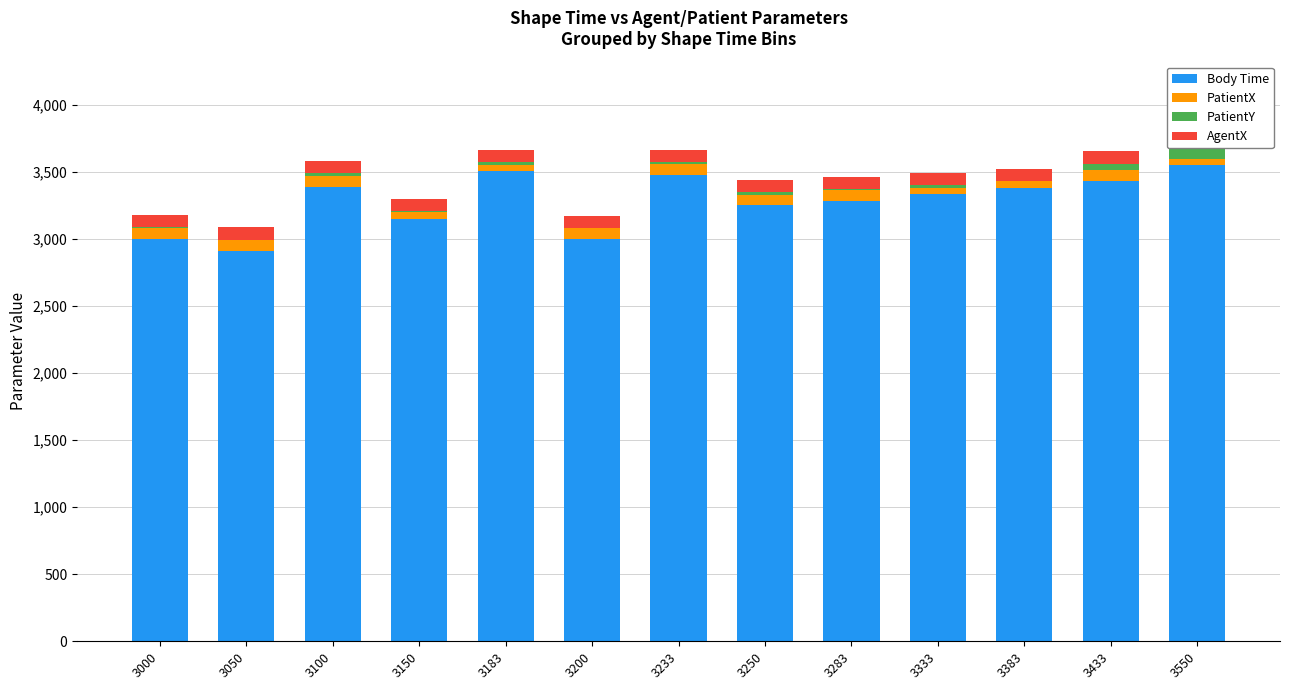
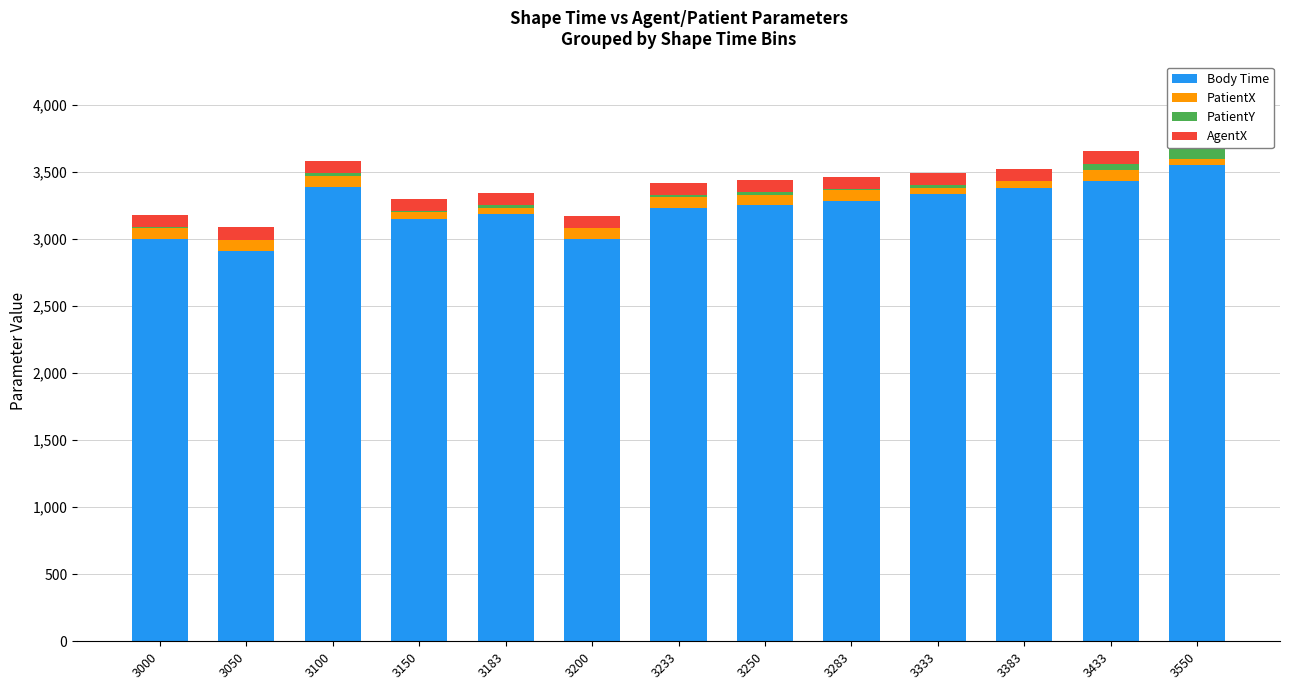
  {
    "Body Time": {
      "3000": "3,000",
      "3050": "2,910",
      "3100": "3,390",
      "3150": "3,150",
-     "3183": "3,510",
+     "3183": "3,180",
      "3200": "3,000",
-     "3233": "3,480",
+     "3233": "3,230",
      "3250": "3,250",
      "3283": "3,280",
      "3333": "3,330",
      "3383": "3,380",
      "3433": "3,430",
      "3550": "3,550"
    },
    "PatientX": {
      "3000": "80",
      "3050": "80",
      "3100": "80",
      "3150": "50",
      "3183": "50",
      "3200": "80",
      "3233": "80",
      "3250": "80",
      "3283": "80",
      "3333": "50",
      "3383": "50",
      "3433": "80",
      "3550": "50"
    },
    "PatientY": {
      "3100": "20",
      "3183": "20",
      "3200": "0",
      "3250": "20",
      "3333": "20",
      "3383": "0",
      "3433": "50",
      "3550": "70"
    },
    "AgentX": {
      "3000": "90",
      "3050": "90",
      "3100": "90",
      "3150": "90",
      "3183": "90",
      "3200": "90",
      "3233": "90",
      "3250": "90",
      "3283": "90",
      "3333": "90",
      "3383": "90",
      "3433": "90"
    }
  }
